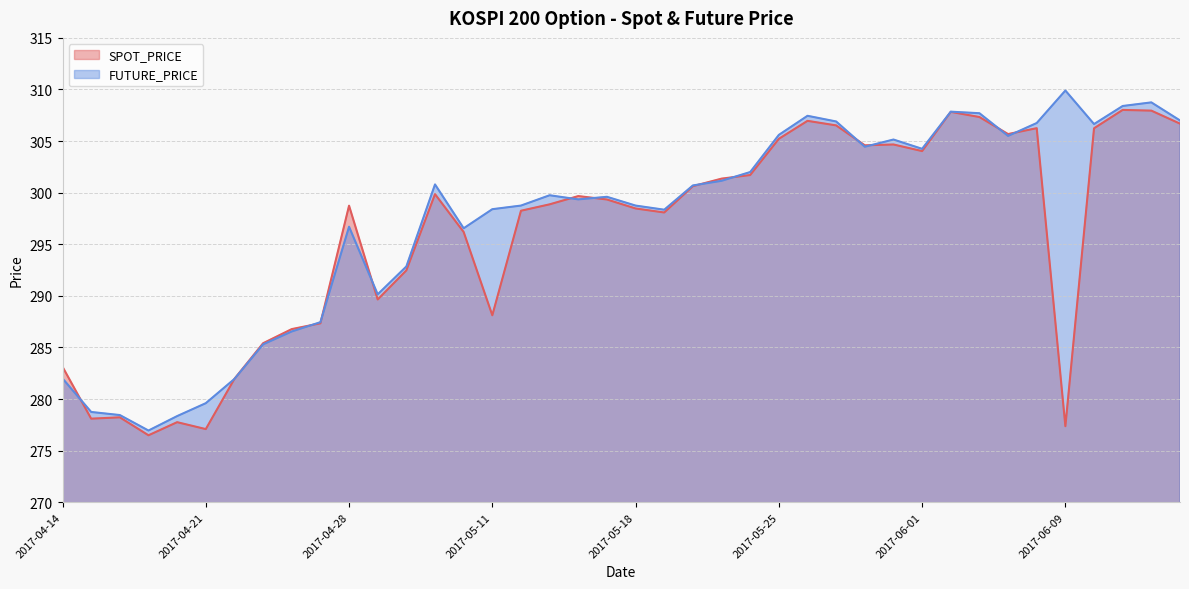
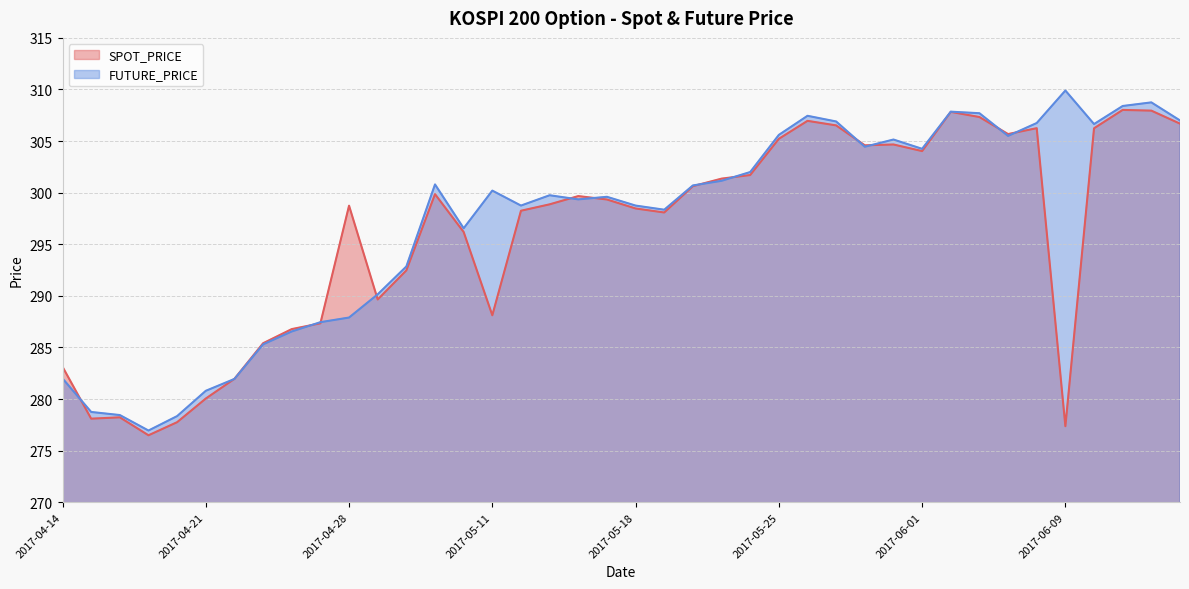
  {
    "SPOT_PRICE": {
      "2017-04-14": 283.1,
-     "2017-04-21": 277.1,
+     "2017-04-21": 280.1,
      "2017-04-28": 298.7,
      "2017-05-11": 288.1,
      "2017-05-18": 298.5,
      "2017-05-25": 305.2,
      "2017-06-09": 277.4
    },
    "FUTURE_PRICE": {
      "2017-04-14": 282.0,
-     "2017-04-21": 279.6,
-     "2017-04-28": 296.7,
-     "2017-05-11": 298.4,
+     "2017-04-21": 280.8,
+     "2017-04-28": 287.9,
+     "2017-05-11": 300.2,
      "2017-05-18": 298.8,
      "2017-05-25": 305.6,
      "2017-06-09": 309.9
    }
  }
